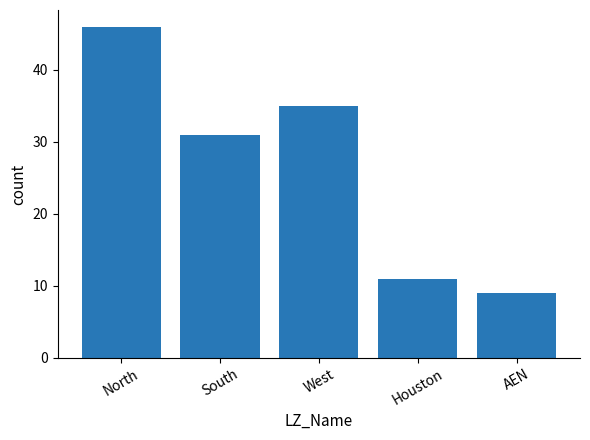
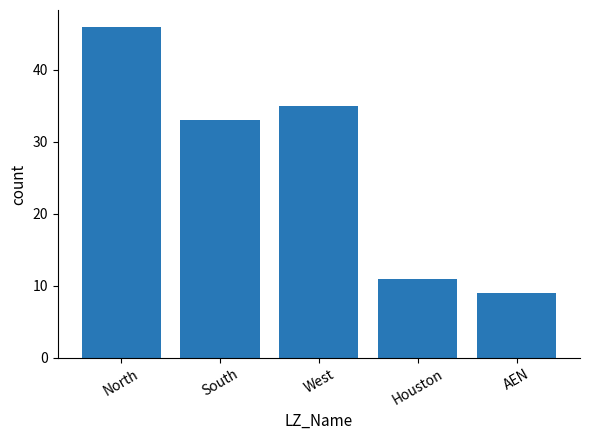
  {
    "North": 46,
-   "South": 31,
+   "South": 33,
    "West": 35,
    "Houston": 11,
    "AEN": 9
  }
